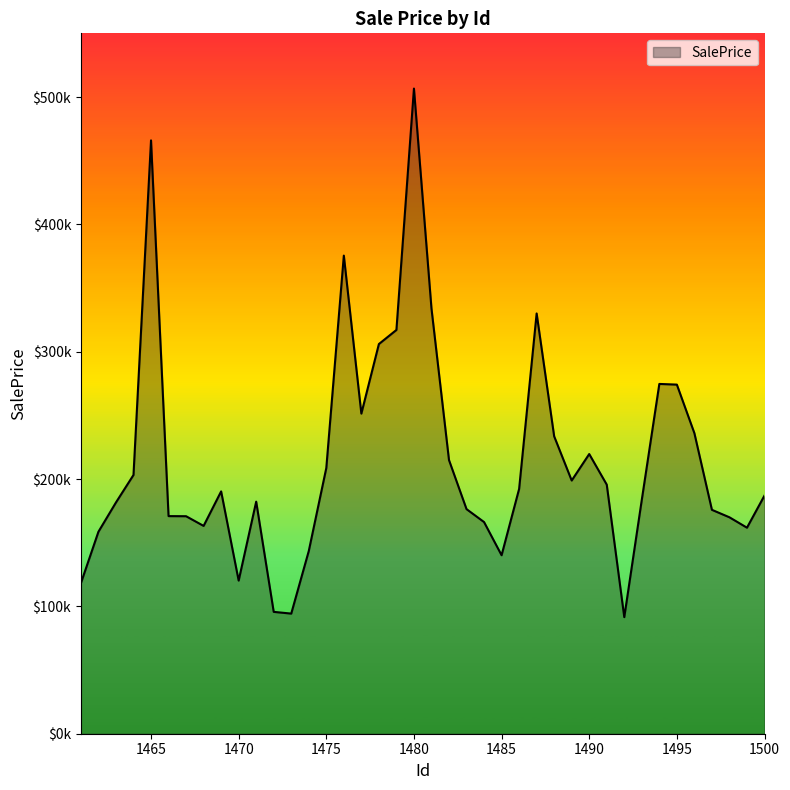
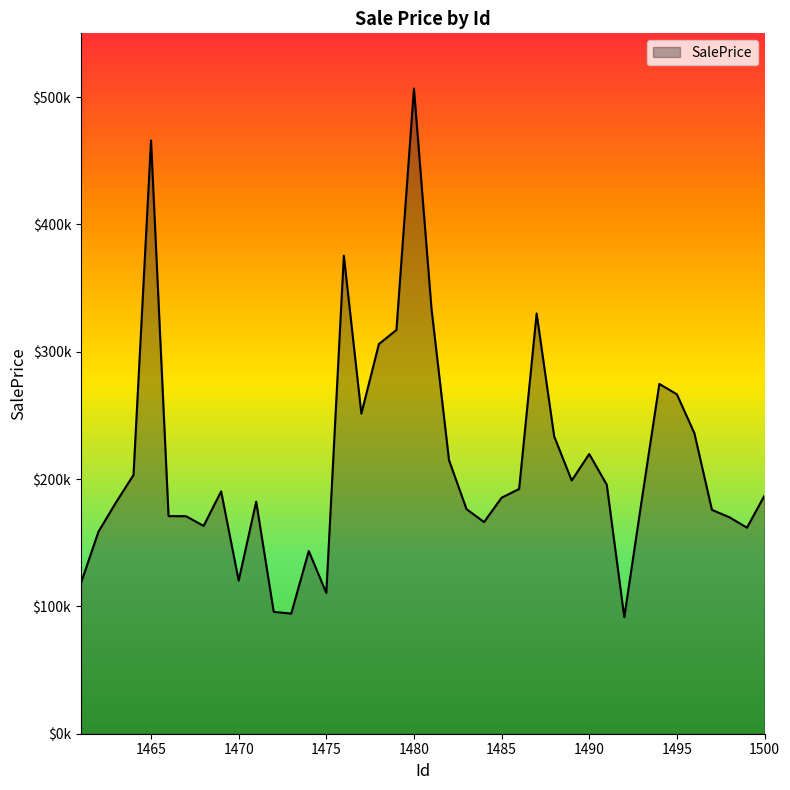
  {
    "1465": "$466000",
    "1470": "$120000",
-   "1475": "$209000",
+   "1475": "$111000",
    "1480": "$507000",
-   "1485": "$140000",
+   "1485": "$185000",
    "1490": "$220000",
-   "1495": "$274000",
+   "1495": "$267000",
    "1500": "$187000"
  }
